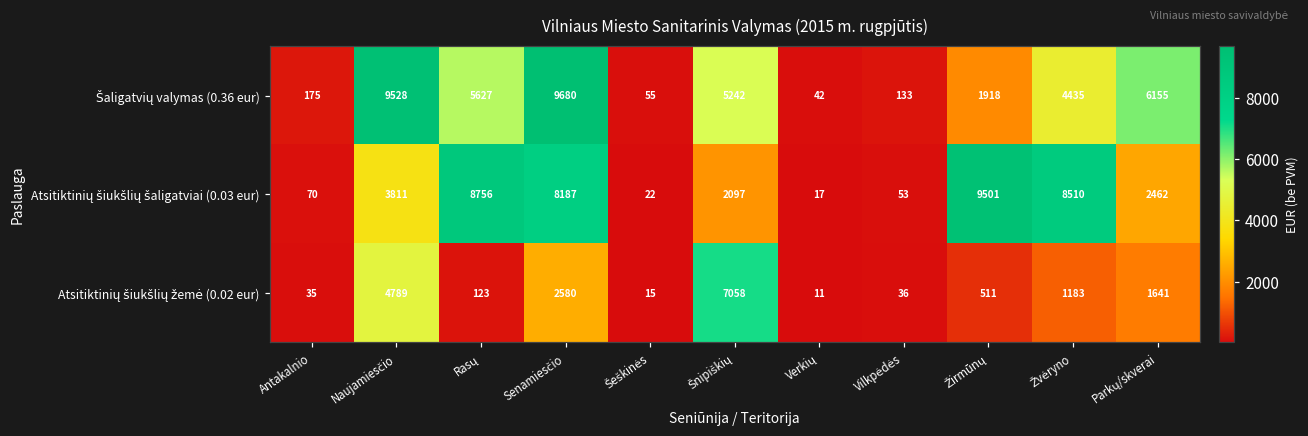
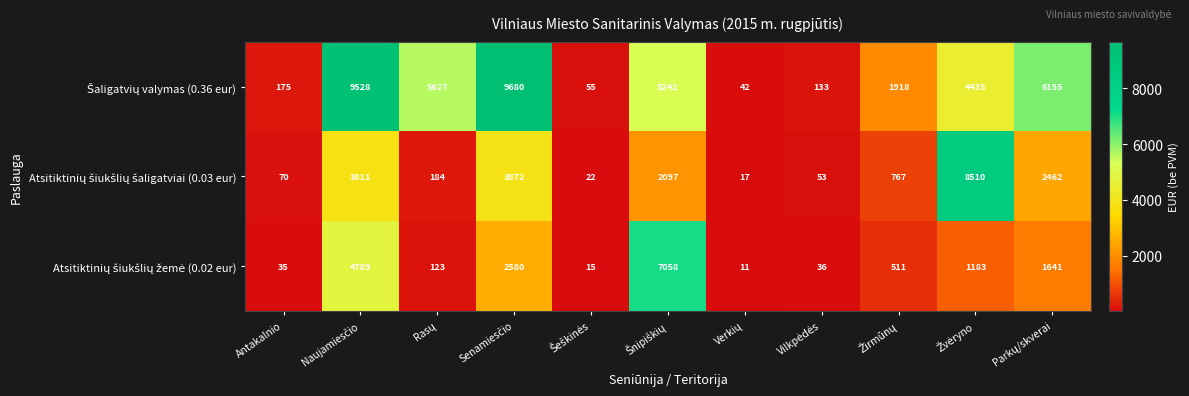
  {
    "Šaligatvių valymas (0.36 eur)": {
      "Antakalnio": 175,
      "Naujamiesčio": 9528,
      "Rasų": 5627,
      "Senamiesčio": 9680,
      "Šeškinės": 55,
      "Šnipiškių": 5242,
      "Verkių": 42,
      "Vilkpėdės": 133,
      "Žirmūnų": 1918,
      "Žvėryno": 4435,
      "Parkų/skverai": 6155
    },
    "Atsitiktinių šiukšlių šaligatviai (0.03 eur)": {
      "Antakalnio": 70,
      "Naujamiesčio": 3811,
-     "Rasų": 8756,
-     "Senamiesčio": 8187,
+     "Rasų": 184,
+     "Senamiesčio": 3872,
      "Šeškinės": 22,
      "Šnipiškių": 2097,
      "Verkių": 17,
      "Vilkpėdės": 53,
-     "Žirmūnų": 9501,
+     "Žirmūnų": 767,
      "Žvėryno": 8510,
      "Parkų/skverai": 2462
    },
    "Atsitiktinių šiukšlių žemė (0.02 eur)": {
      "Antakalnio": 35,
      "Naujamiesčio": 4789,
      "Rasų": 123,
      "Senamiesčio": 2580,
      "Šeškinės": 15,
      "Šnipiškių": 7058,
      "Verkių": 11,
      "Vilkpėdės": 36,
      "Žirmūnų": 511,
      "Žvėryno": 1183,
      "Parkų/skverai": 1641
    }
  }
